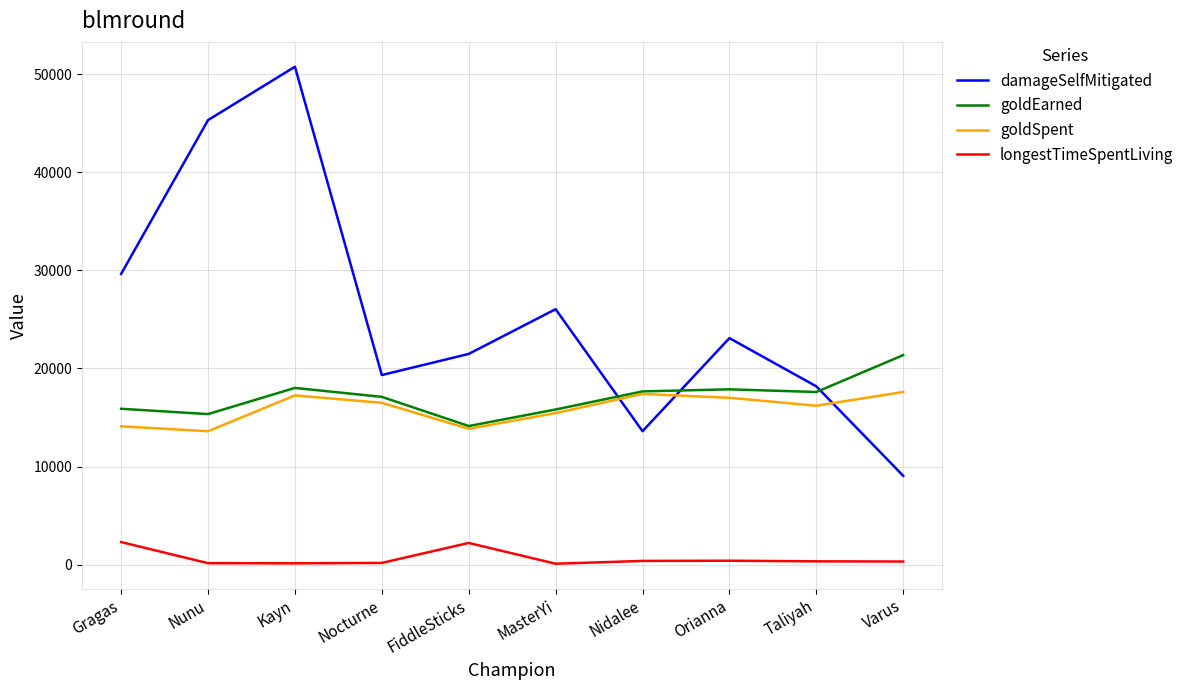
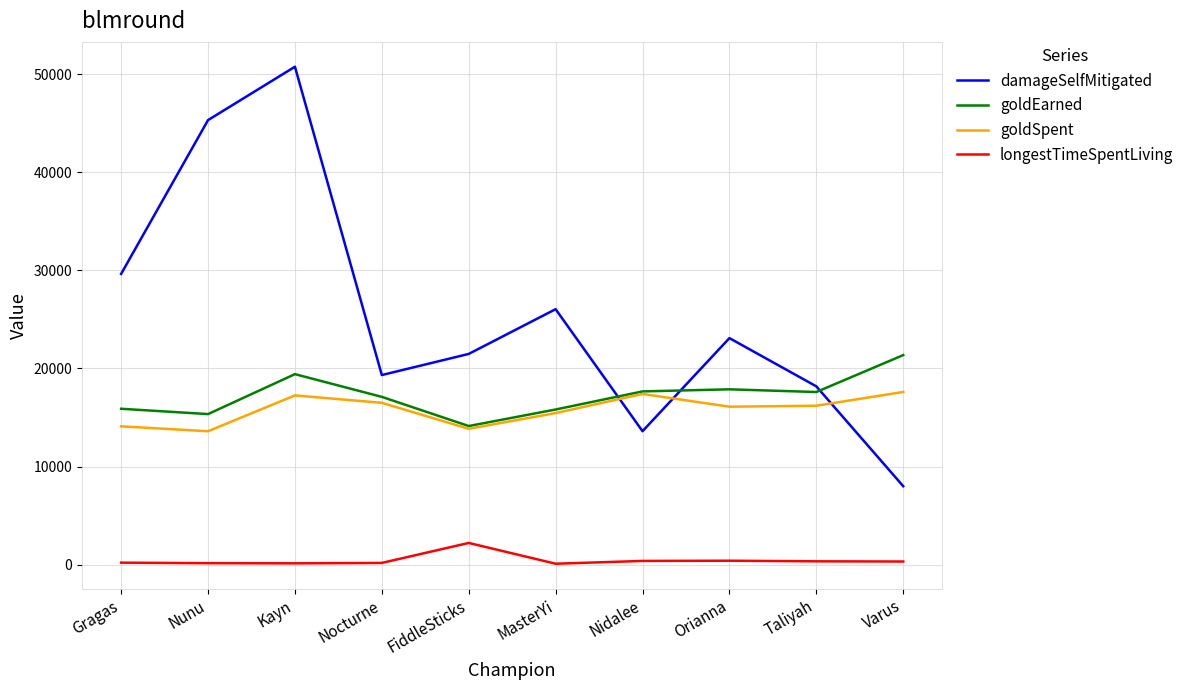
  {
    "damageSelfMitigated": {
      "Gragas": 30000,
      "Nunu": 45000,
      "Kayn": 51000,
      "Nocturne": 19000,
      "FiddleSticks": 21000,
      "MasterYi": 26000,
      "Nidalee": 14000,
      "Orianna": 23000,
      "Taliyah": 18000,
-     "Varus": 9000
+     "Varus": 8000
    },
    "goldEarned": {
      "Gragas": 16000,
      "Nunu": 15000,
-     "Kayn": 18000,
+     "Kayn": 19000,
      "Nocturne": 17000,
      "FiddleSticks": 14000,
      "MasterYi": 16000,
      "Orianna": 18000,
      "Taliyah": 18000,
      "Varus": 21000
    },
    "goldSpent": {
      "Gragas": 14000,
      "Nunu": 14000,
      "Kayn": 17000,
      "Nocturne": 16000,
      "FiddleSticks": 14000,
      "MasterYi": 15000,
-     "Orianna": 17000,
+     "Orianna": 16000,
      "Taliyah": 16000,
      "Varus": 18000
    },
    "longestTimeSpentLiving": {
-     "Gragas": 2000,
+     "Gragas": 0,
      "Nunu": 0,
      "Kayn": 0,
      "Nocturne": 0,
      "FiddleSticks": 2000,
      "MasterYi": 0,
      "Nidalee": 0,
      "Orianna": 0,
      "Taliyah": 0,
      "Varus": 0
    }
  }
